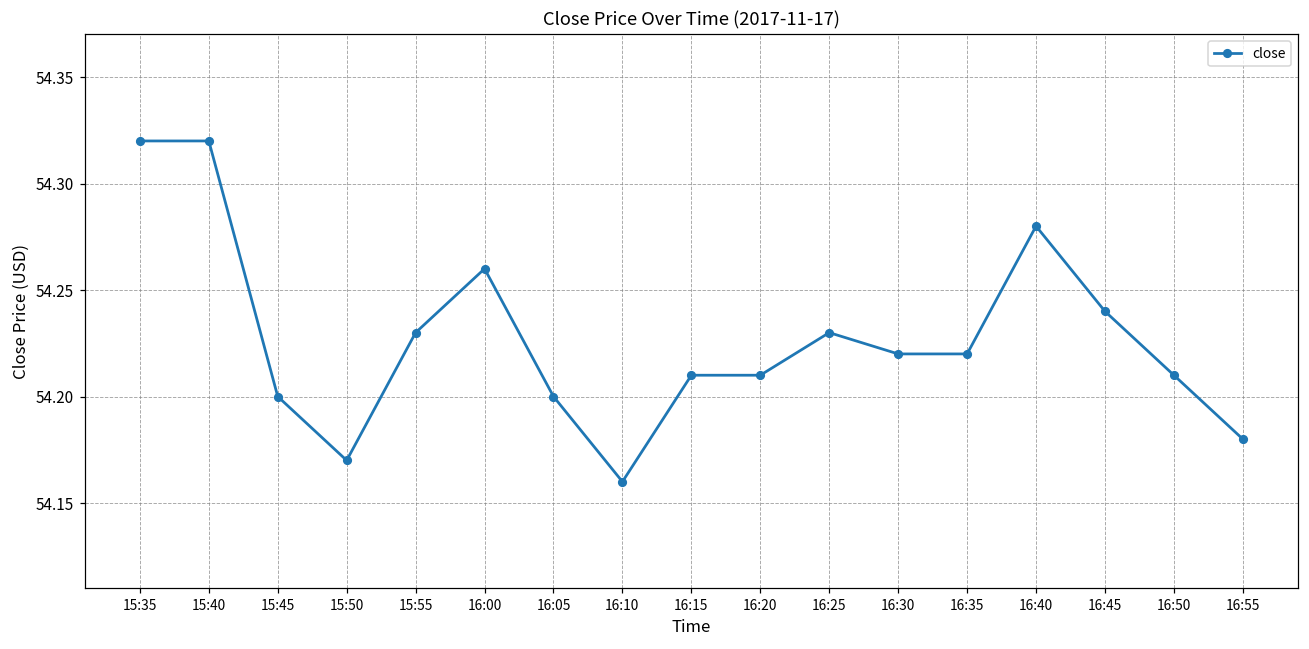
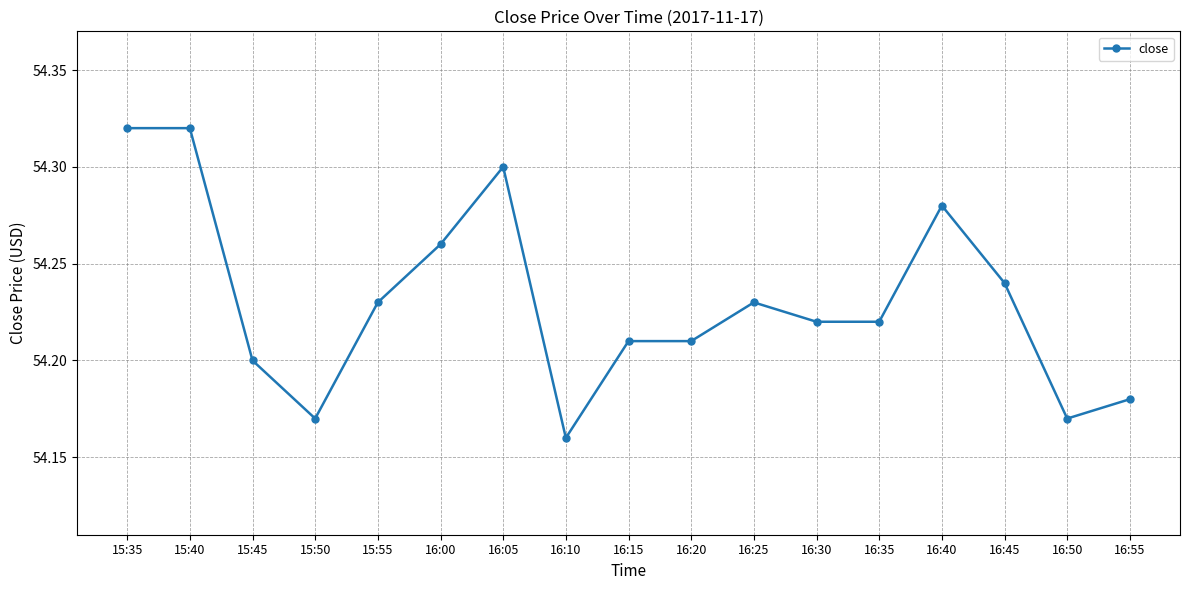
  {
    "15:35": 54.32,
    "15:40": 54.32,
    "15:45": 54.20,
    "15:50": 54.17,
    "15:55": 54.23,
    "16:00": 54.26,
-   "16:05": 54.2,
+   "16:05": 54.3,
    "16:10": 54.16,
    "16:15": 54.21,
    "16:20": 54.21,
    "16:25": 54.23,
    "16:30": 54.22,
    "16:35": 54.22,
    "16:40": 54.28,
    "16:45": 54.24,
-   "16:50": 54.21,
+   "16:50": 54.17,
    "16:55": 54.18
  }
